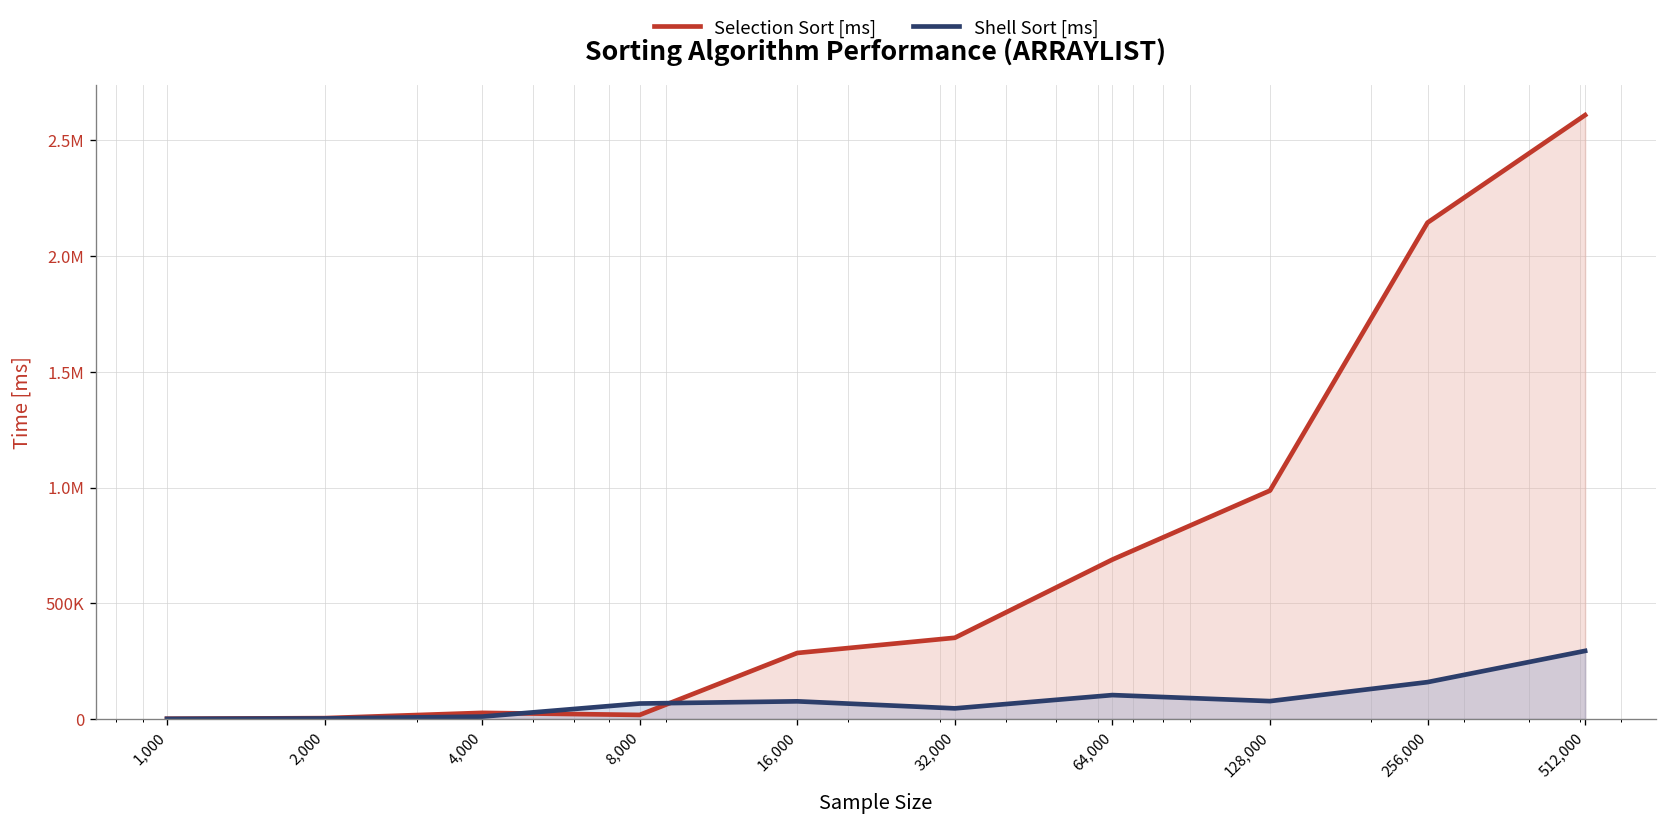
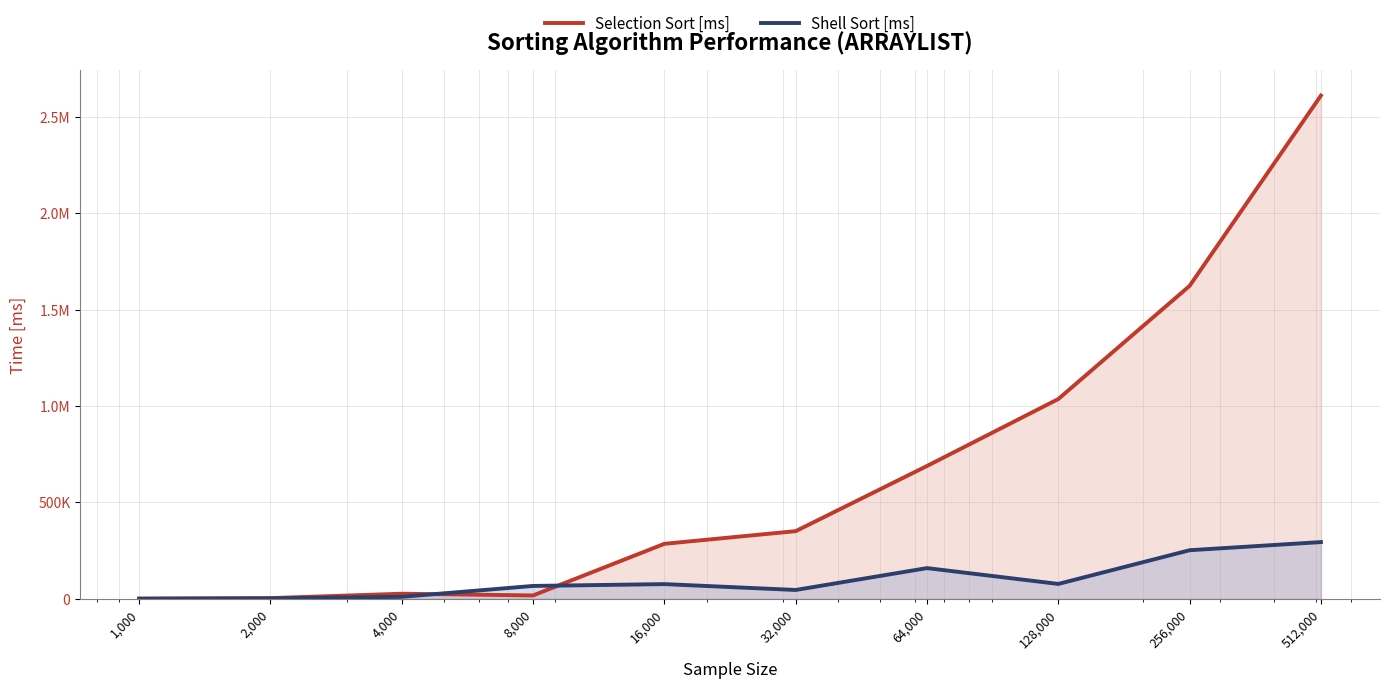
  {
    "Selection Sort [ms]": {
      "4,000": 30000,
      "8,000": 20000,
      "16,000": 290000,
      "32,000": 350000,
      "64,000": 690000,
-     "128,000": 990000,
-     "256,000": 2140000,
+     "128,000": 1040000,
+     "256,000": 1620000,
      "512,000": 2610000
    },
    "Shell Sort [ms]": {
      "4,000": 10000,
      "8,000": 70000,
      "16,000": 80000,
      "32,000": 50000,
-     "64,000": 100000,
+     "64,000": 160000,
      "128,000": 80000,
-     "256,000": 160000,
+     "256,000": 250000,
      "512,000": 290000
    }
  }
